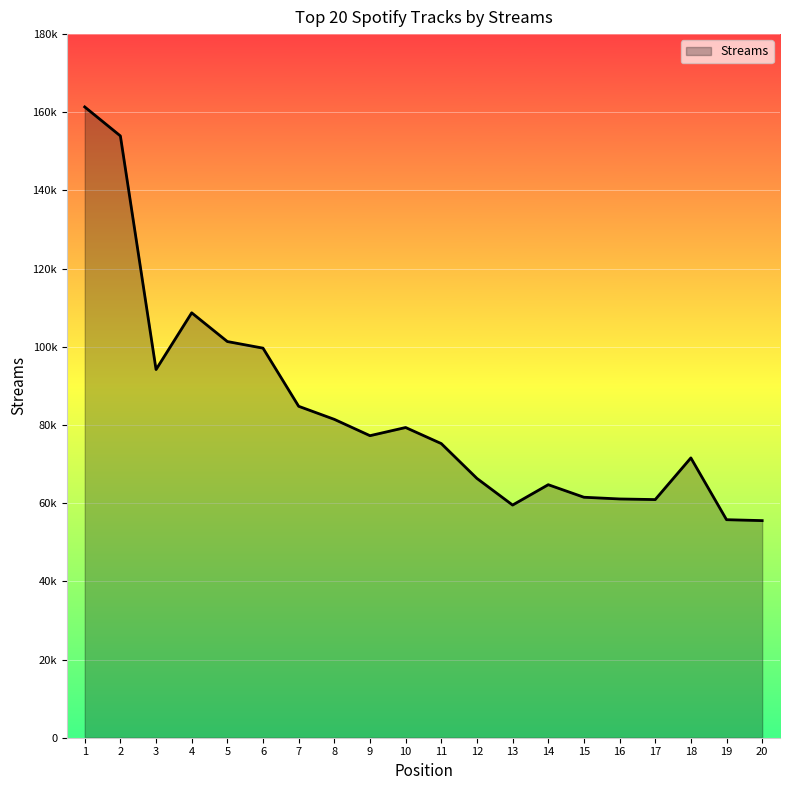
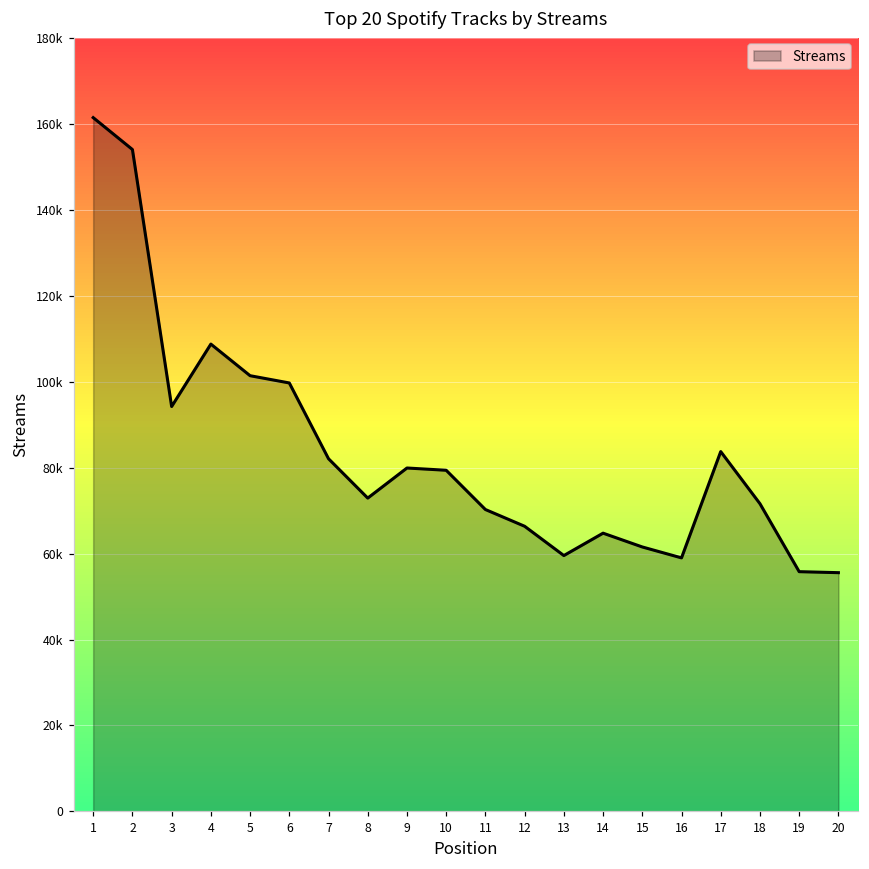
  {
    "1": 161000,
    "2": 154000,
    "3": 94000,
    "4": 109000,
    "5": 101000,
    "6": 100000,
-   "7": 85000,
-   "8": 81000,
-   "9": 77000,
+   "7": 82000,
+   "8": 73000,
+   "9": 80000,
    "10": 79000,
-   "11": 75000,
+   "11": 70000,
    "12": 66000,
    "13": 60000,
    "14": 65000,
    "15": 62000,
-   "16": 61000,
-   "17": 61000,
+   "16": 59000,
+   "17": 84000,
    "18": 72000,
    "19": 56000,
    "20": 56000
  }
